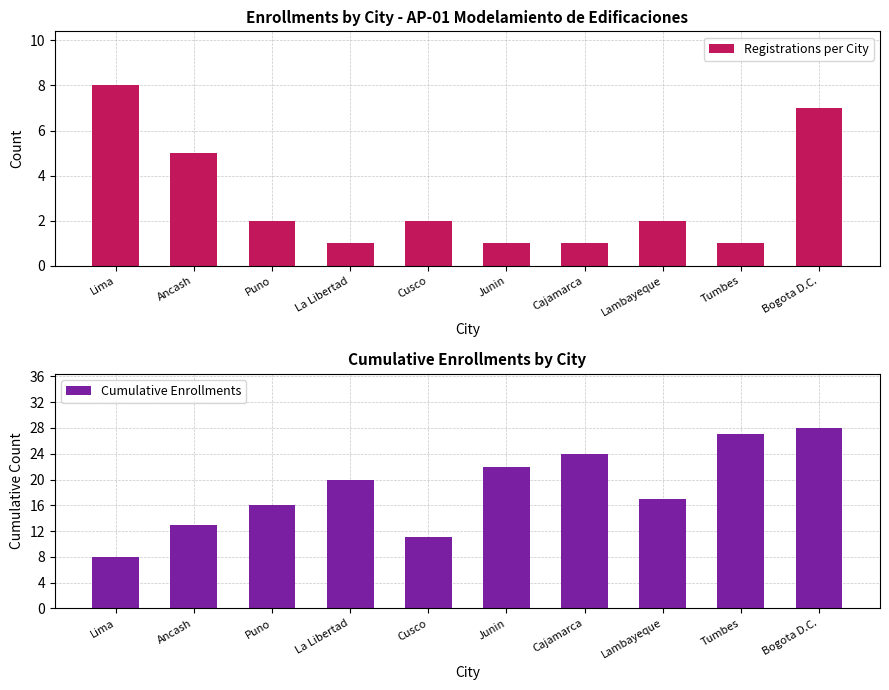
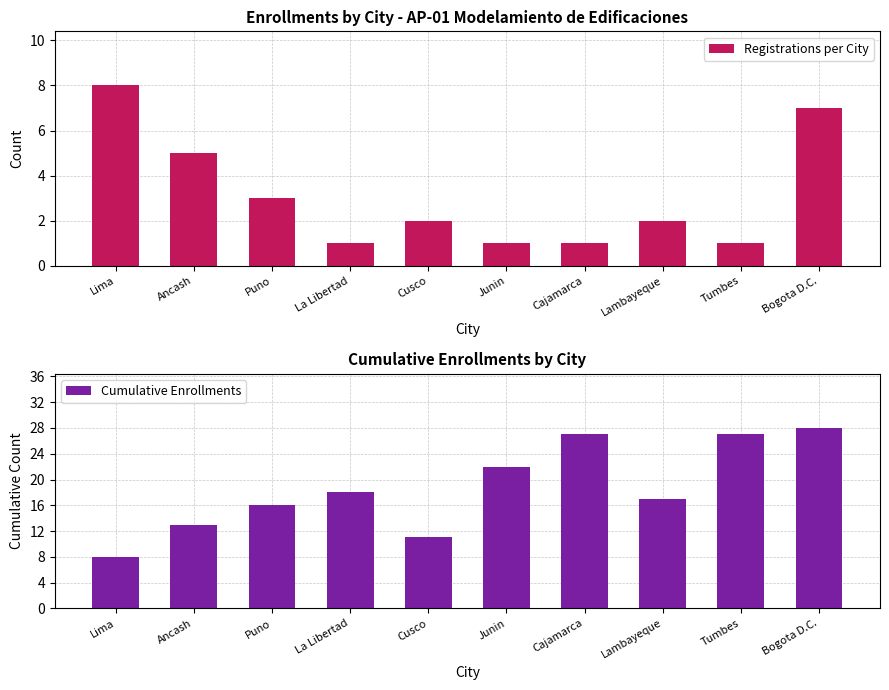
  {
    "Enrollments by City - AP-01 Modelamiento de Edificaciones": {
      "Lima": 8,
      "Ancash": 5,
-     "Puno": 2,
+     "Puno": 3,
      "La Libertad": 1,
      "Cusco": 2,
      "Junin": 1,
      "Cajamarca": 1,
      "Lambayeque": 2,
      "Tumbes": 1,
      "Bogota D.C.": 7
    },
    "Cumulative Enrollments by City": {
      "Lima": 8,
      "Ancash": 13,
      "Puno": 16,
-     "La Libertad": 20,
+     "La Libertad": 18,
      "Cusco": 11,
      "Junin": 22,
-     "Cajamarca": 24,
+     "Cajamarca": 27,
      "Lambayeque": 17,
      "Tumbes": 27,
      "Bogota D.C.": 28
    }
  }
